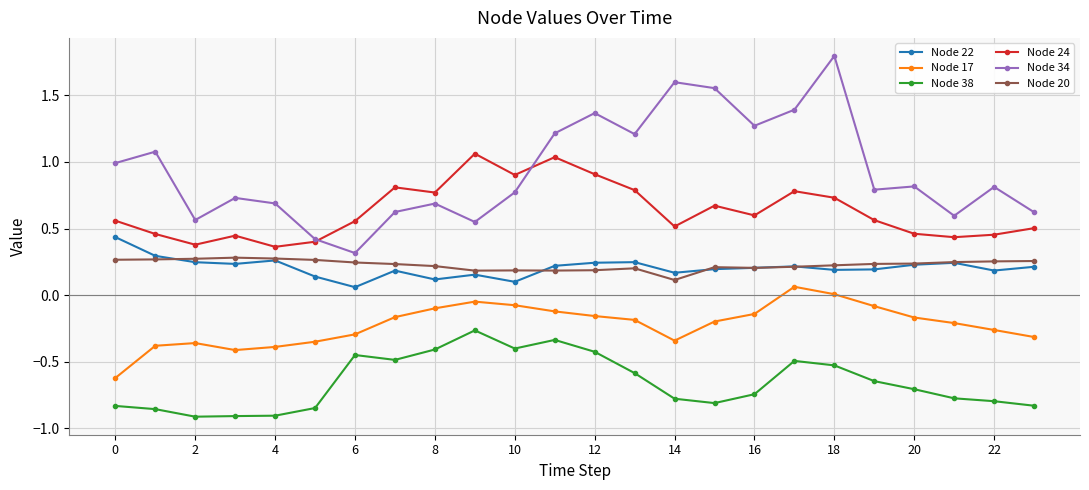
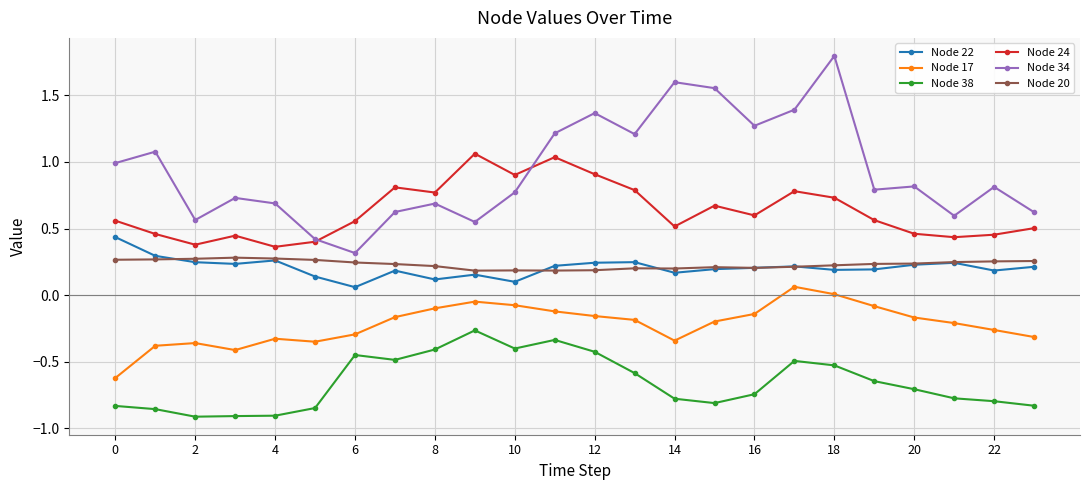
  {
    "Node 22": {
      "0": 0.44,
      "2": 0.25,
      "6": 0.06,
      "8": 0.12,
      "10": 0.10,
      "12": 0.24,
      "14": 0.17,
      "18": 0.19,
      "22": 0.18
    },
    "Node 17": {
      "0": -0.62,
      "2": -0.36,
-     "4": -0.39,
+     "4": -0.33,
      "6": -0.29,
      "8": -0.10,
      "10": -0.08,
      "12": -0.16,
      "14": -0.34,
      "16": -0.14,
      "18": 0.01,
      "20": -0.17,
      "22": -0.26
    },
    "Node 38": {
      "0": -0.83,
      "2": -0.91,
      "4": -0.90,
      "6": -0.45,
      "8": -0.41,
      "10": -0.40,
      "12": -0.42,
      "14": -0.78,
      "16": -0.74,
      "18": -0.53,
      "20": -0.71,
      "22": -0.80
    },
    "Node 24": {
      "0": 0.56,
      "2": 0.38,
      "4": 0.36,
      "6": 0.56,
      "8": 0.77,
      "10": 0.90,
      "12": 0.91,
      "14": 0.52,
      "16": 0.60,
      "18": 0.73,
      "20": 0.46,
      "22": 0.45
    },
    "Node 34": {
      "0": 0.99,
      "2": 0.56,
      "4": 0.69,
      "6": 0.32,
      "8": 0.69,
      "10": 0.77,
      "12": 1.37,
      "14": 1.60,
      "16": 1.27,
      "18": 1.79,
      "20": 0.82,
      "22": 0.81
    },
    "Node 20": {
      "0": 0.27,
      "2": 0.27,
      "6": 0.25,
      "8": 0.22,
      "10": 0.19,
      "12": 0.19,
-     "14": 0.11,
+     "14": 0.20,
      "18": 0.22,
      "22": 0.25
    }
  }
